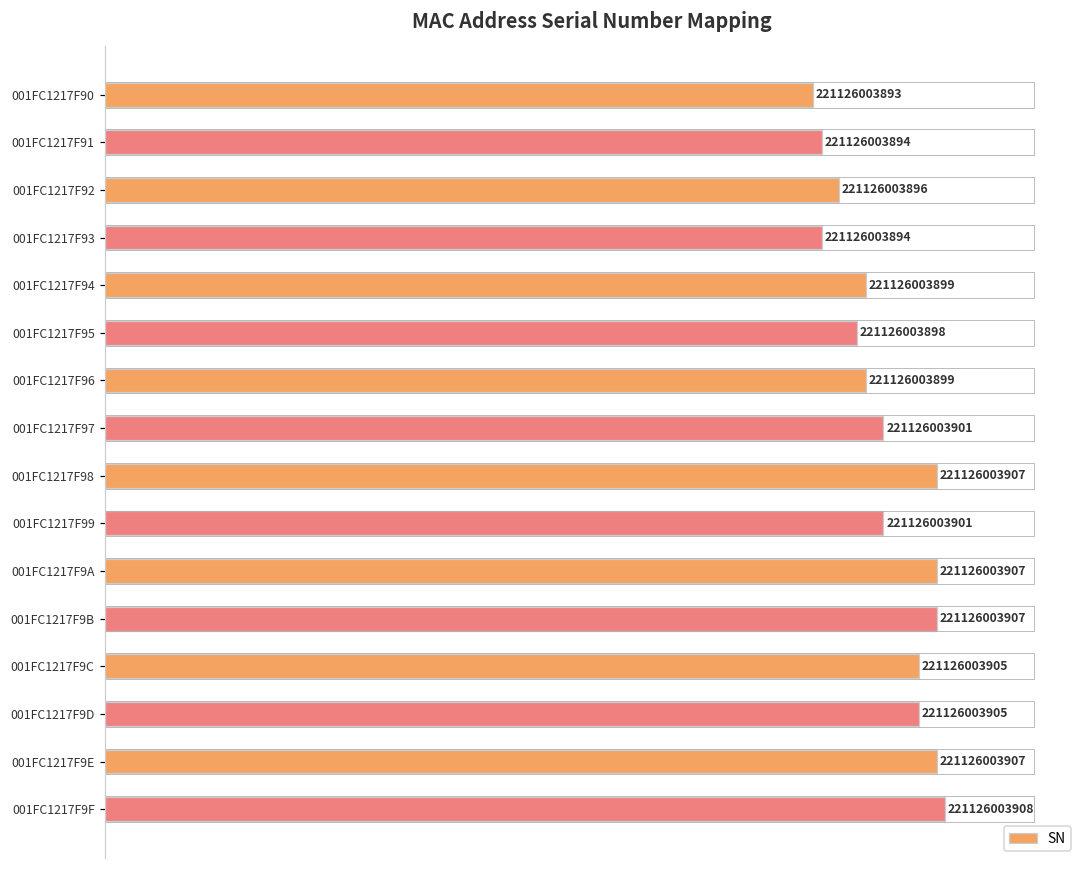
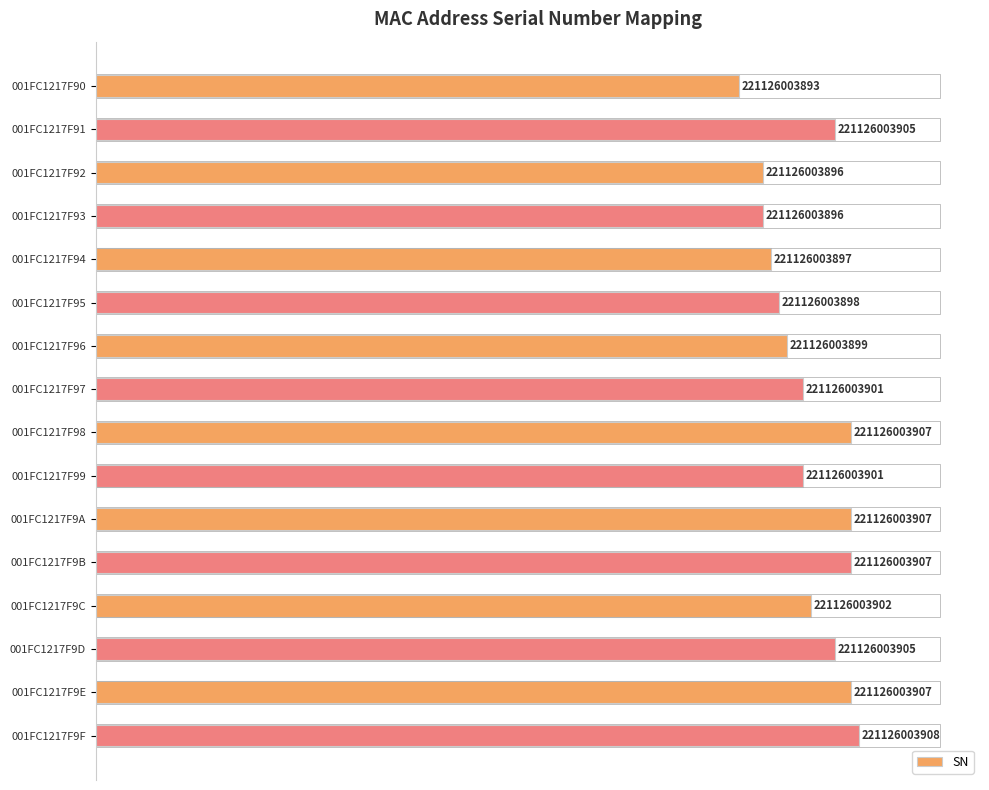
  {
-   "001FC1217F91": 221126003894,
-   "001FC1217F93": 221126003894,
-   "001FC1217F94": 221126003899,
-   "001FC1217F9C": 221126003905
+   "001FC1217F91": 221126003905,
+   "001FC1217F93": 221126003896,
+   "001FC1217F94": 221126003897,
+   "001FC1217F9C": 221126003902
  }
